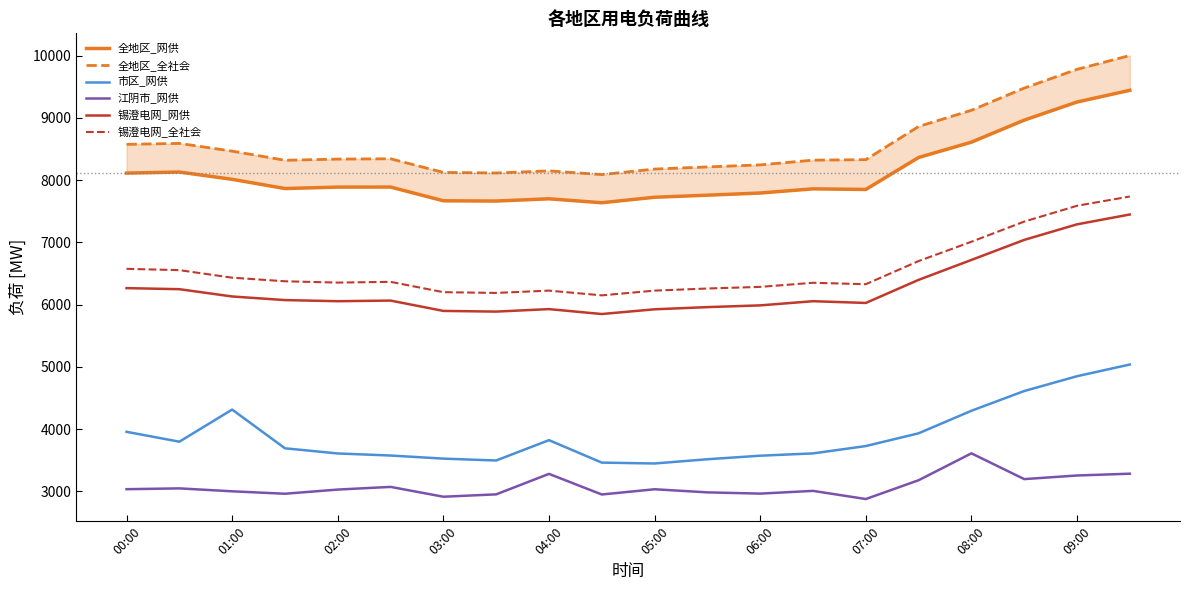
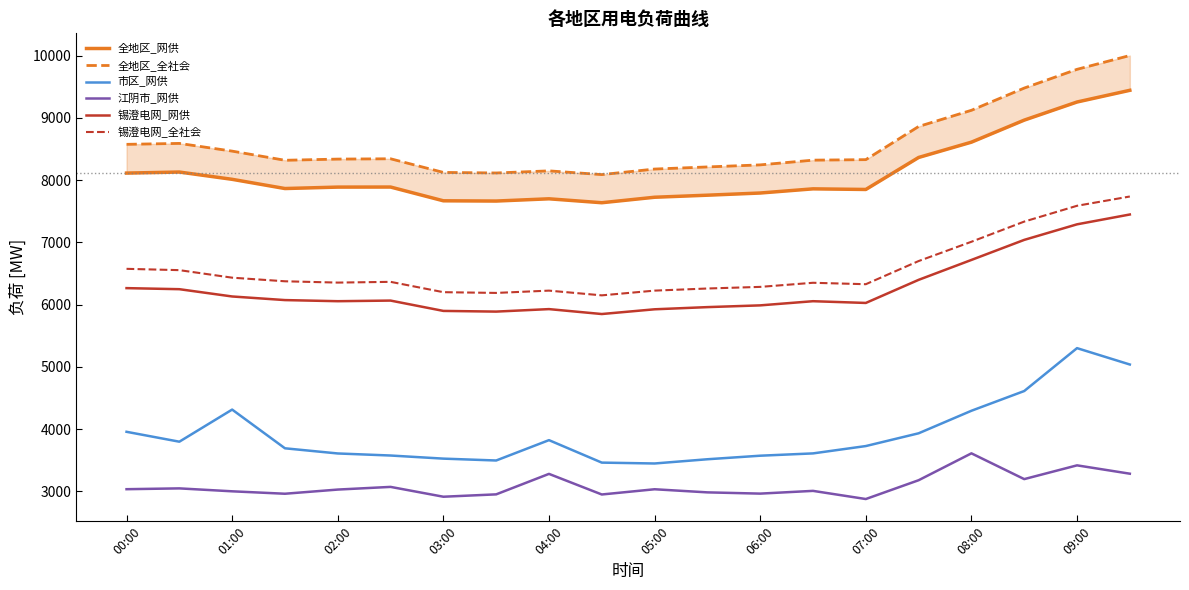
  {
    "市区_网供": {
      "00:00": 4000,
      "01:00": 4300,
      "02:00": 3600,
      "03:00": 3500,
      "04:00": 3800,
      "05:00": 3400,
      "06:00": 3600,
      "07:00": 3700,
      "08:00": 4300,
-     "09:00": 4800
+     "09:00": 5300
    },
    "江阴市_网供": {
      "00:00": 3000,
      "01:00": 3000,
      "02:00": 3000,
      "03:00": 2900,
      "04:00": 3300,
      "05:00": 3000,
      "06:00": 3000,
      "07:00": 2900,
      "08:00": 3600,
-     "09:00": 3300
+     "09:00": 3400
    }
  }
